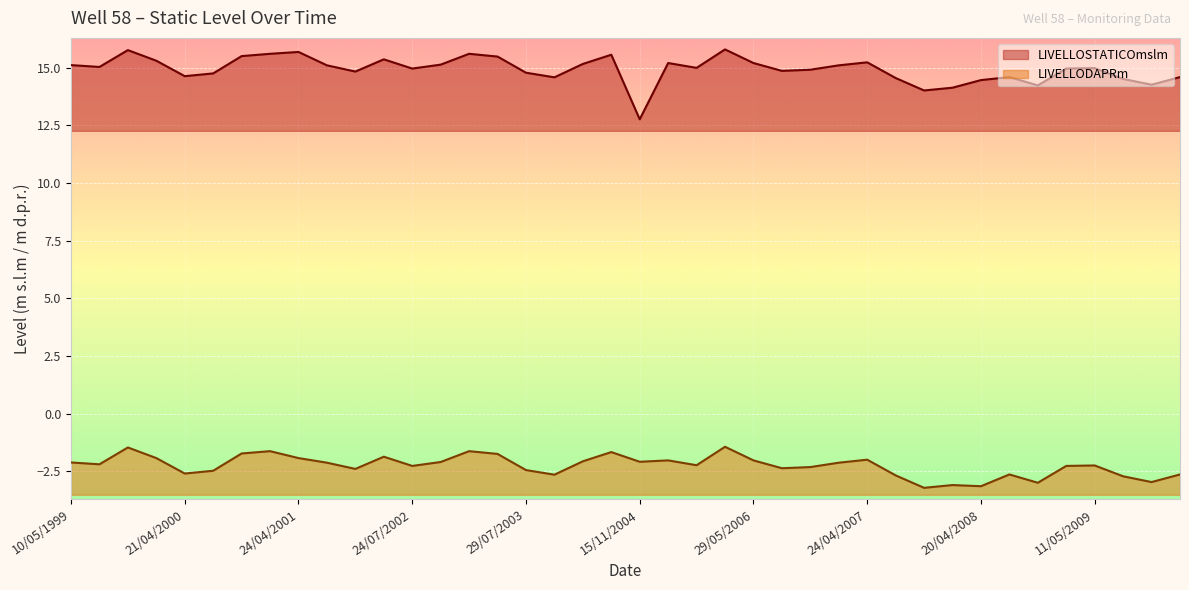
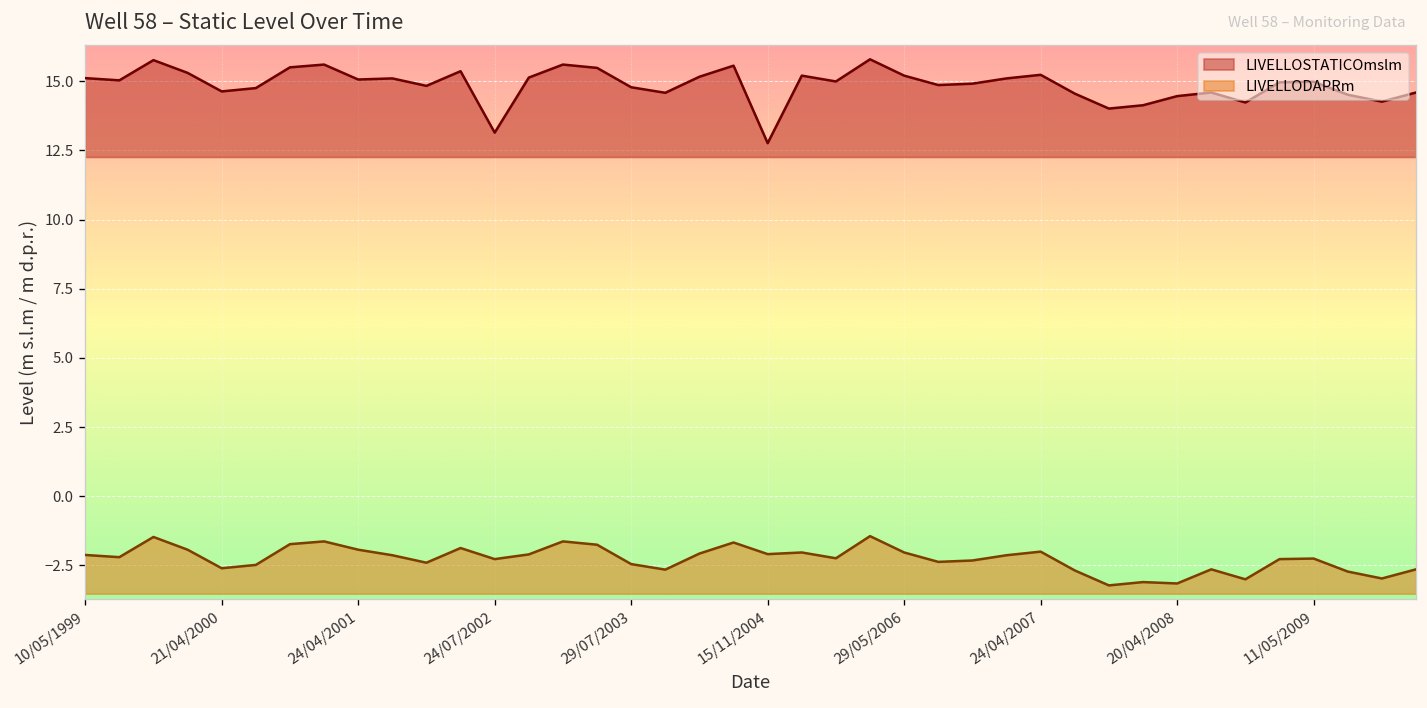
  {
    "LIVELLOSTATICOmslm": {
      "10/05/1999": 15.1,
      "21/04/2000": 14.6,
-     "24/04/2001": 15.7,
-     "24/07/2002": 15.0,
+     "24/04/2001": 15.1,
+     "24/07/2002": 13.1,
      "29/07/2003": 14.8,
      "15/11/2004": 12.8,
      "29/05/2006": 15.2,
      "24/04/2007": 15.2,
      "20/04/2008": 14.5
    },
    "LIVELLODAPRm": {
      "10/05/1999": -2.1,
      "21/04/2000": -2.6,
      "24/04/2001": -1.9,
      "24/07/2002": -2.3,
      "29/07/2003": -2.5,
      "15/11/2004": -2.1,
      "29/05/2006": -2.0,
      "24/04/2007": -2.0,
      "20/04/2008": -3.2,
      "11/05/2009": -2.3
    }
  }
